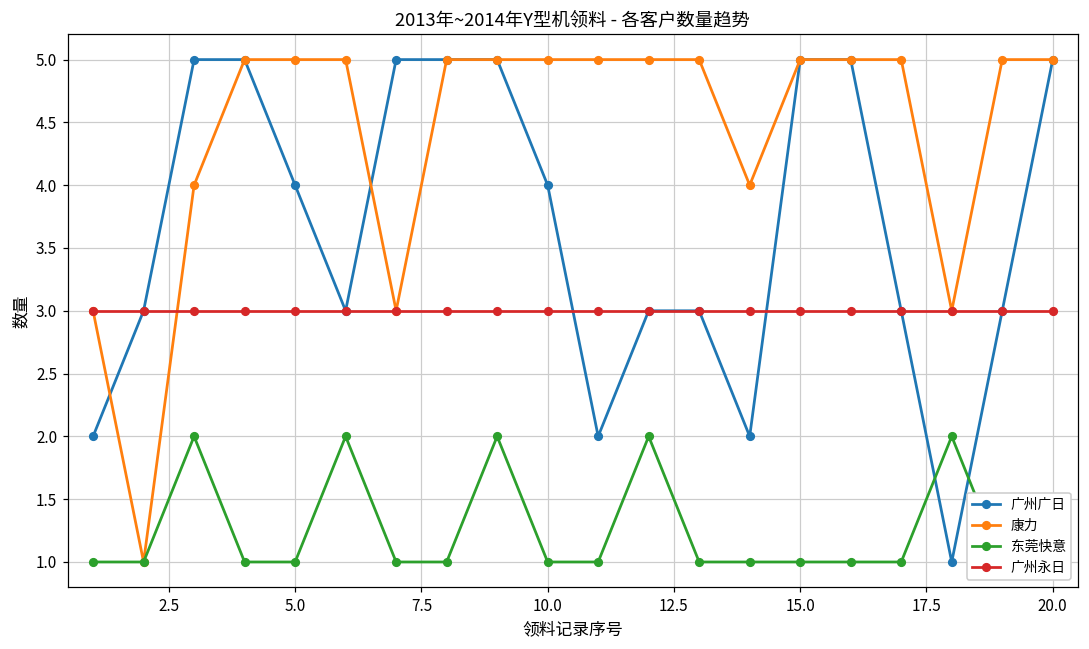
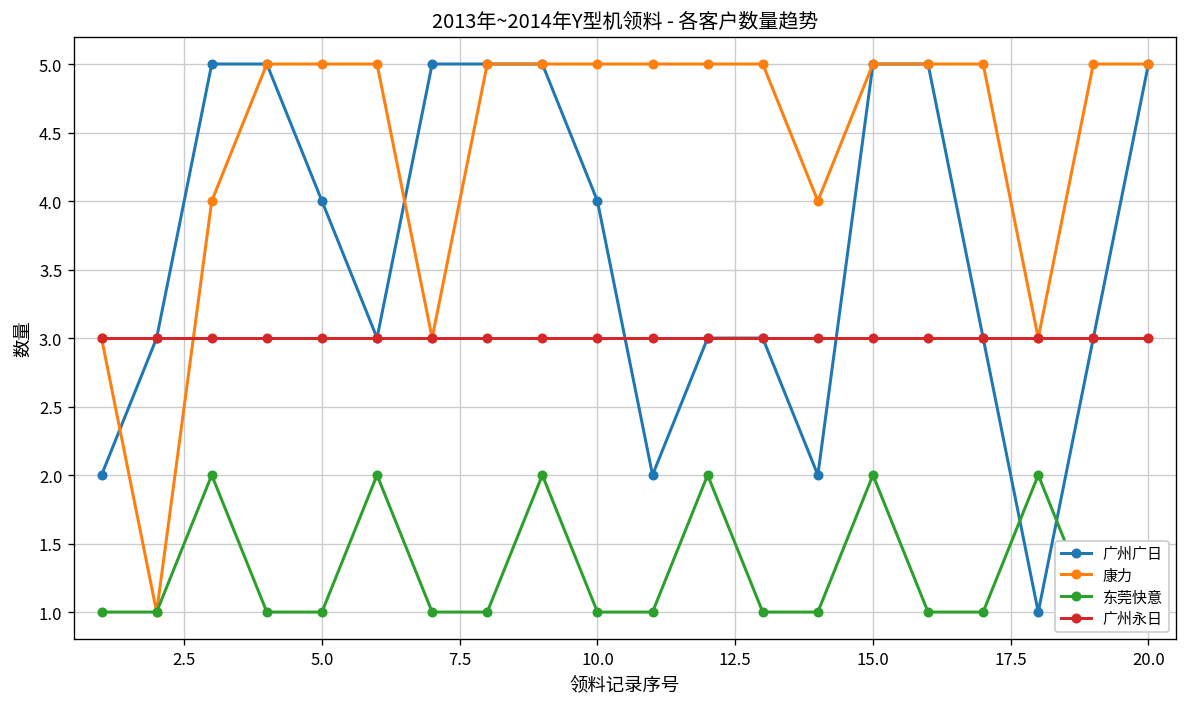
  {
    "广州广日": {
      "5.0": 4,
      "10.0": 4
    },
    "康力": {
      "5.0": 5,
      "10.0": 5
    },
    "东莞快意": {
      "5.0": 1,
      "10.0": 1,
-     "15.0": 1
+     "15.0": 2
    },
    "广州永日": {
      "5.0": 3,
      "10.0": 3,
      "15.0": 3,
      "20.0": 3
    }
  }
